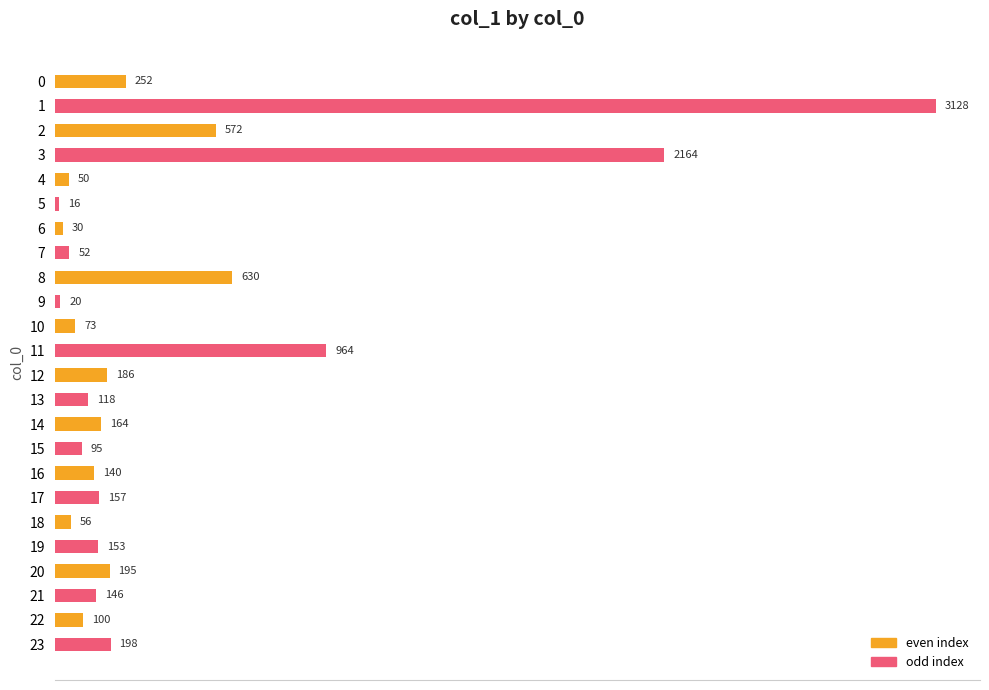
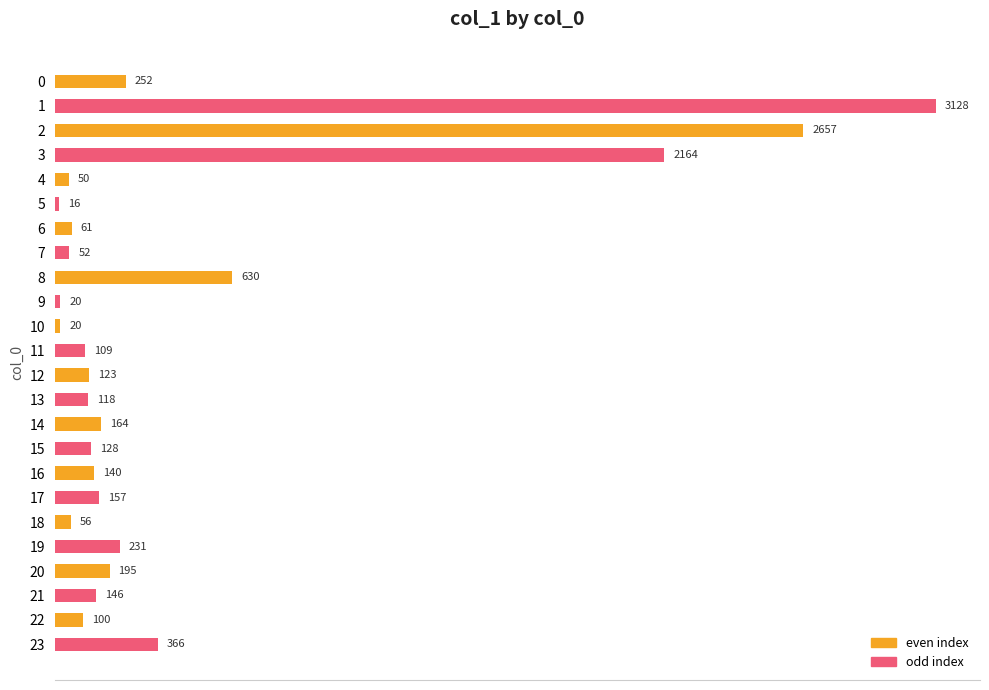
  {
    "0": 252,
    "1": 3128,
-   "2": 572,
+   "2": 2657,
    "3": 2164,
    "4": 50,
    "5": 16,
-   "6": 30,
+   "6": 61,
    "7": 52,
    "8": 630,
    "9": 20,
-   "10": 73,
-   "11": 964,
-   "12": 186,
+   "10": 20,
+   "11": 109,
+   "12": 123,
    "13": 118,
    "14": 164,
-   "15": 95,
+   "15": 128,
    "16": 140,
    "17": 157,
    "18": 56,
-   "19": 153,
+   "19": 231,
    "20": 195,
    "21": 146,
    "22": 100,
-   "23": 198
+   "23": 366
  }
